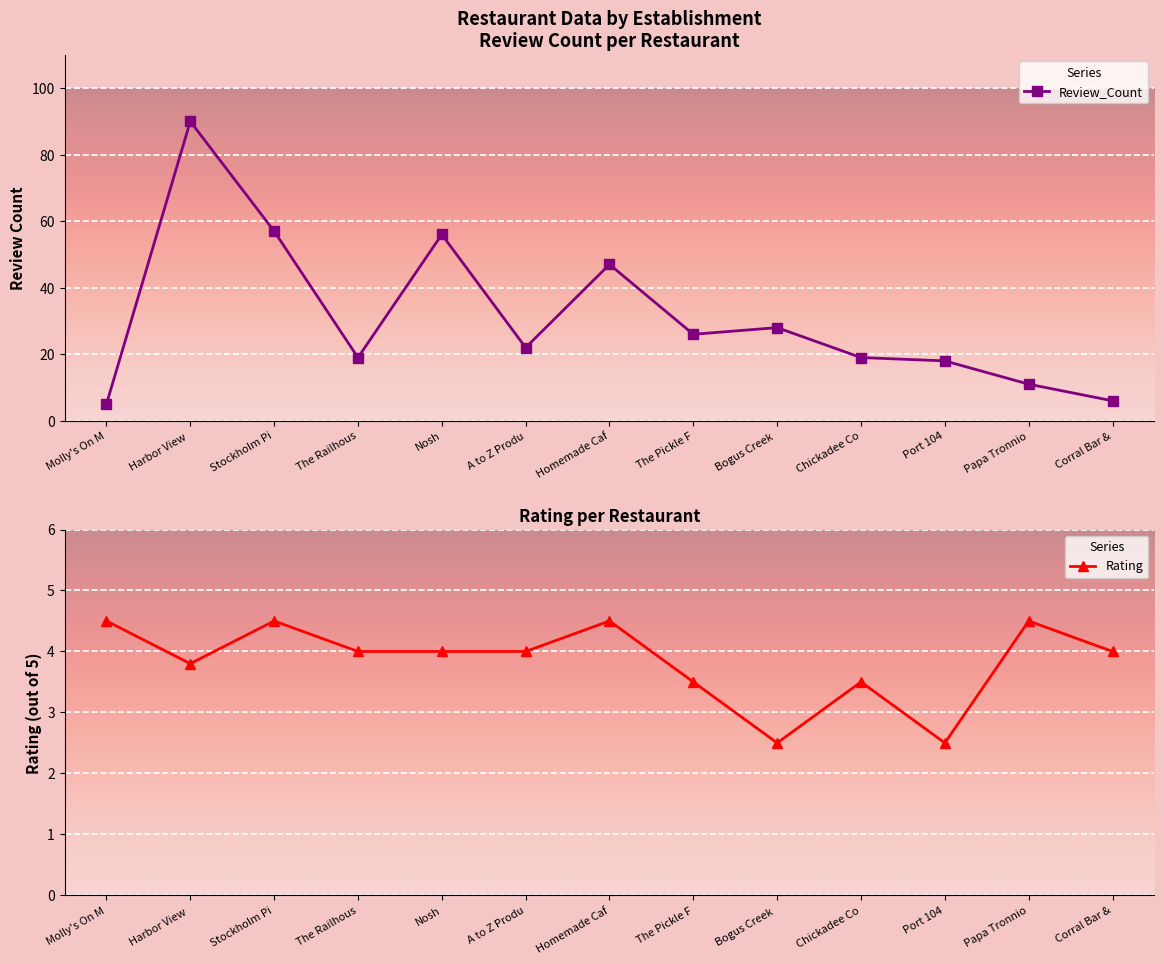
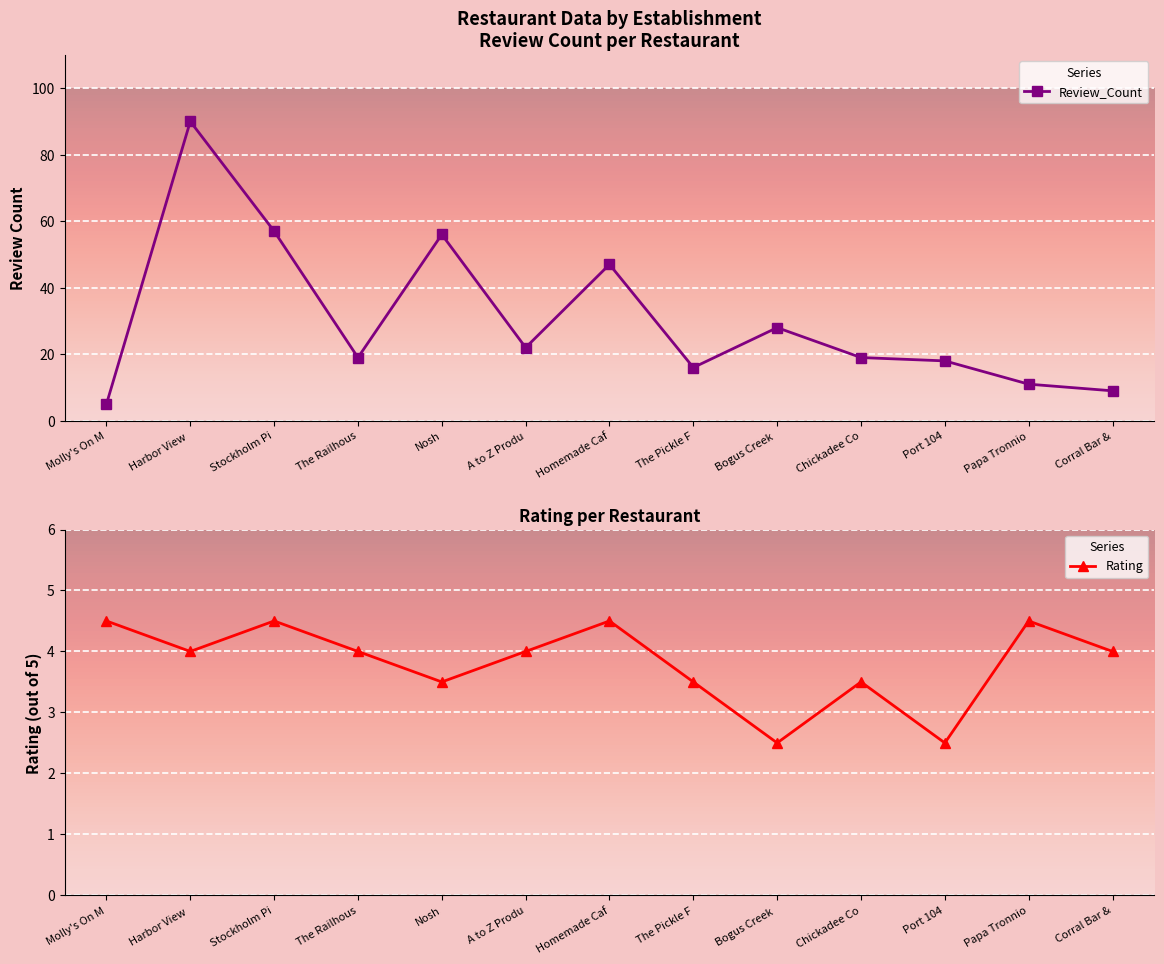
  {
    "Restaurant Data by Establishment Review Count per Restaurant": {
      "Molly's On M": 5,
      "Harbor View": 90,
      "Stockholm Pi": 57,
      "The Railhous": 19,
      "Nosh": 56,
      "A to Z Produ": 22,
      "Homemade Caf": 47,
-     "The Pickle F": 26,
+     "The Pickle F": 16,
      "Bogus Creek": 28,
      "Chickadee Co": 19,
      "Port 104": 18,
      "Papa Tronnio": 11,
-     "Corral Bar &": 6
+     "Corral Bar &": 9
    },
    "Rating per Restaurant": {
      "Molly's On M": 4.5,
-     "Harbor View": 3.8,
+     "Harbor View": 4.0,
      "Stockholm Pi": 4.5,
      "The Railhous": 4.0,
-     "Nosh": 4.0,
+     "Nosh": 3.5,
      "A to Z Produ": 4.0,
      "Homemade Caf": 4.5,
      "The Pickle F": 3.5,
      "Bogus Creek": 2.5,
      "Chickadee Co": 3.5,
      "Port 104": 2.5,
      "Papa Tronnio": 4.5,
      "Corral Bar &": 4.0
    }
  }
